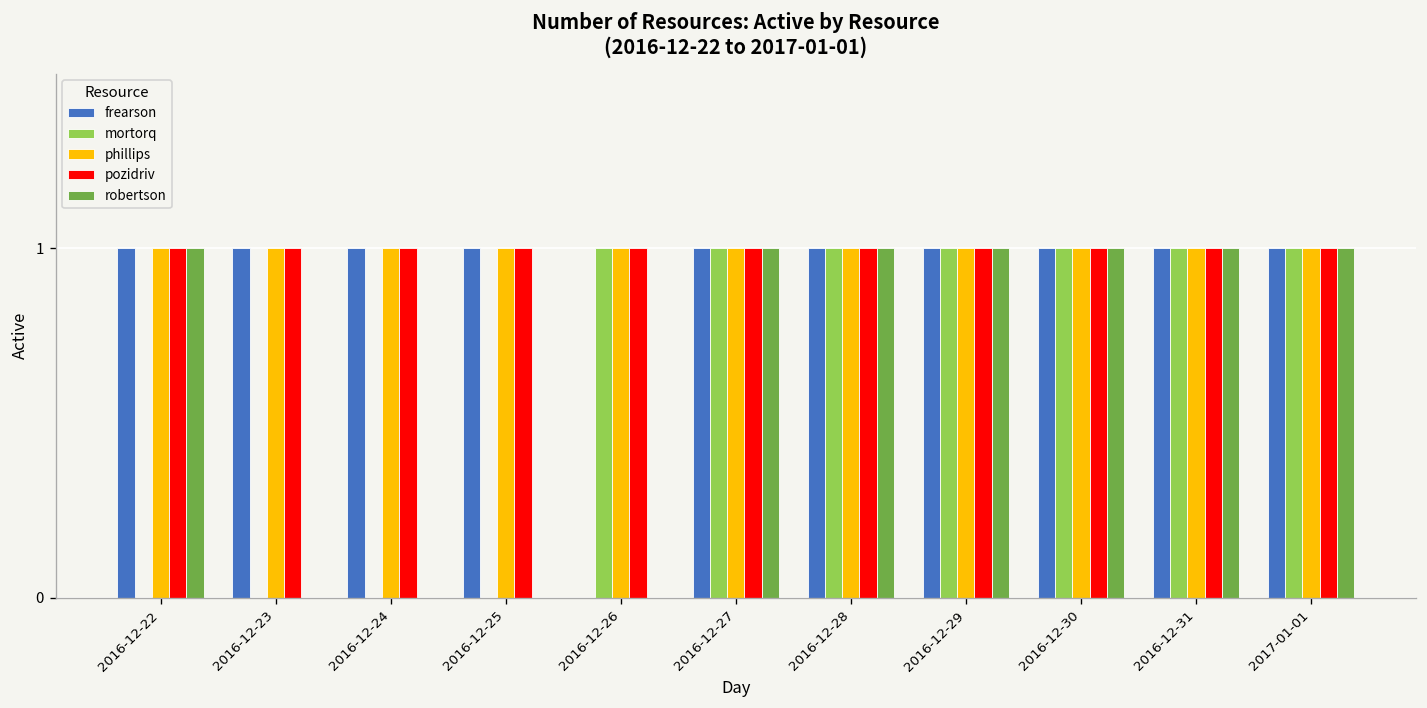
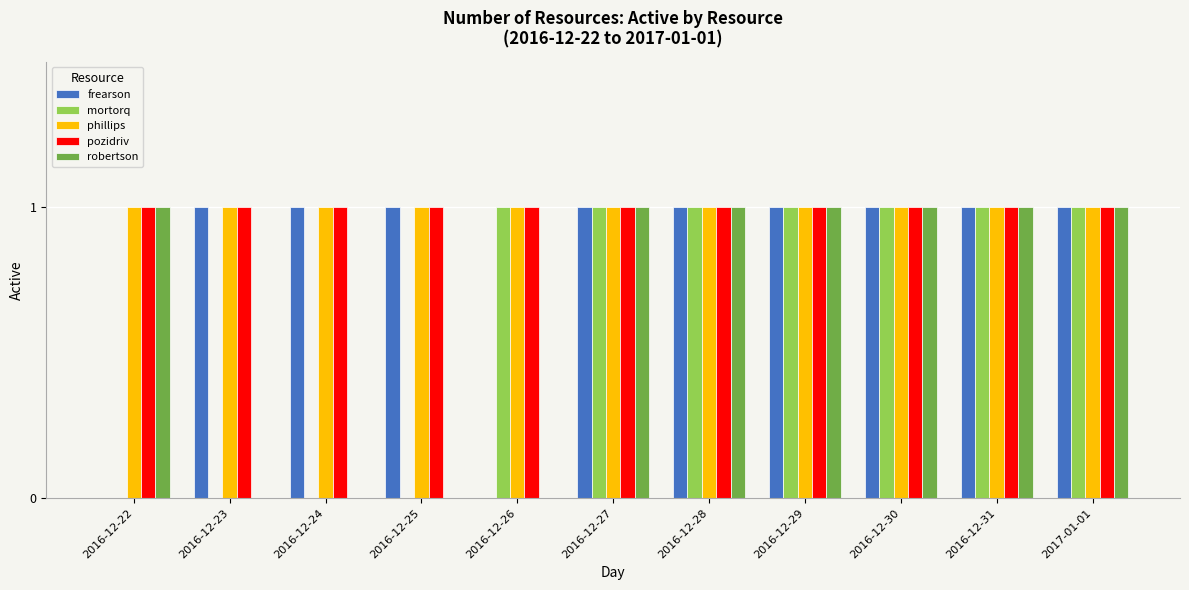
  {
    "frearson": {
-     "2016-12-22": 1,
+     "2016-12-22": 0,
      "2016-12-23": 1,
      "2016-12-24": 1,
      "2016-12-25": 1,
      "2016-12-26": 0,
      "2016-12-27": 1,
      "2016-12-28": 1,
      "2016-12-29": 1,
      "2016-12-30": 1,
      "2016-12-31": 1,
      "2017-01-01": 1
    },
    "phillips": {
      "2016-12-22": 1,
      "2016-12-23": 1,
      "2016-12-24": 1,
      "2016-12-25": 1,
      "2016-12-26": 1,
      "2016-12-27": 1,
      "2016-12-28": 1,
      "2016-12-29": 1,
      "2016-12-30": 1,
      "2016-12-31": 1,
      "2017-01-01": 1
    },
    "pozidriv": {
      "2016-12-22": 1,
      "2016-12-23": 1,
      "2016-12-24": 1,
      "2016-12-25": 1,
      "2016-12-26": 1,
      "2016-12-27": 1,
      "2016-12-28": 1,
      "2016-12-29": 1,
      "2016-12-30": 1,
      "2016-12-31": 1,
      "2017-01-01": 1
    }
  }
